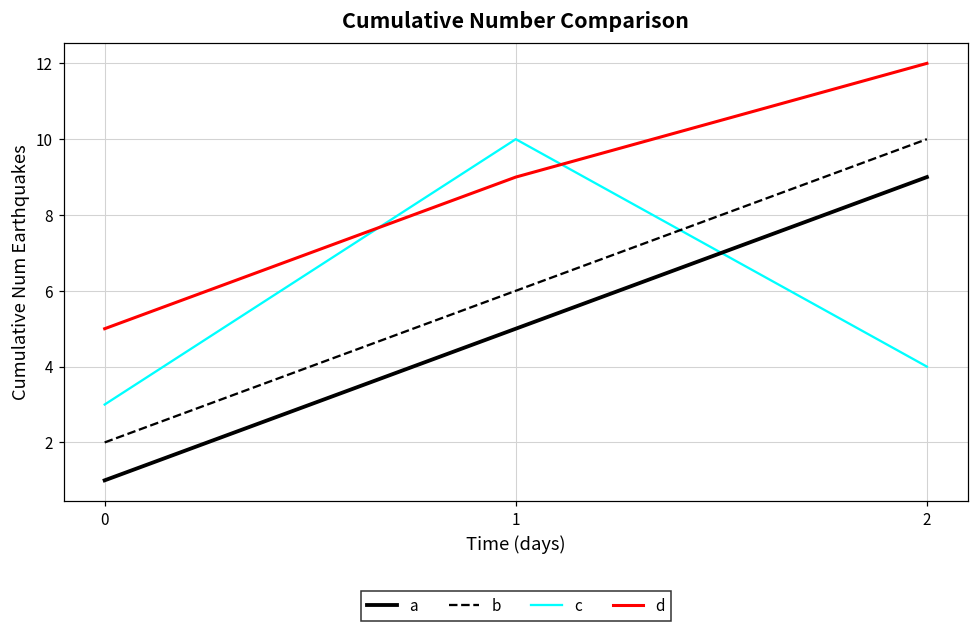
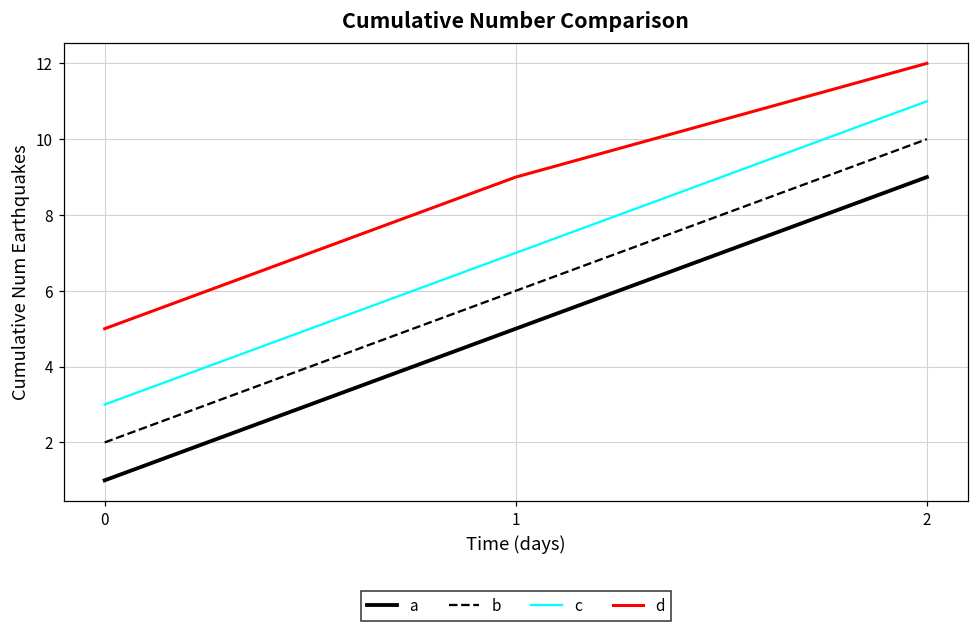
  {
    "c": {
      "0": 3,
-     "1": 10,
-     "2": 4
+     "1": 7,
+     "2": 11
    },
    "d": {
      "0": 5,
      "1": 9,
      "2": 12
    }
  }
